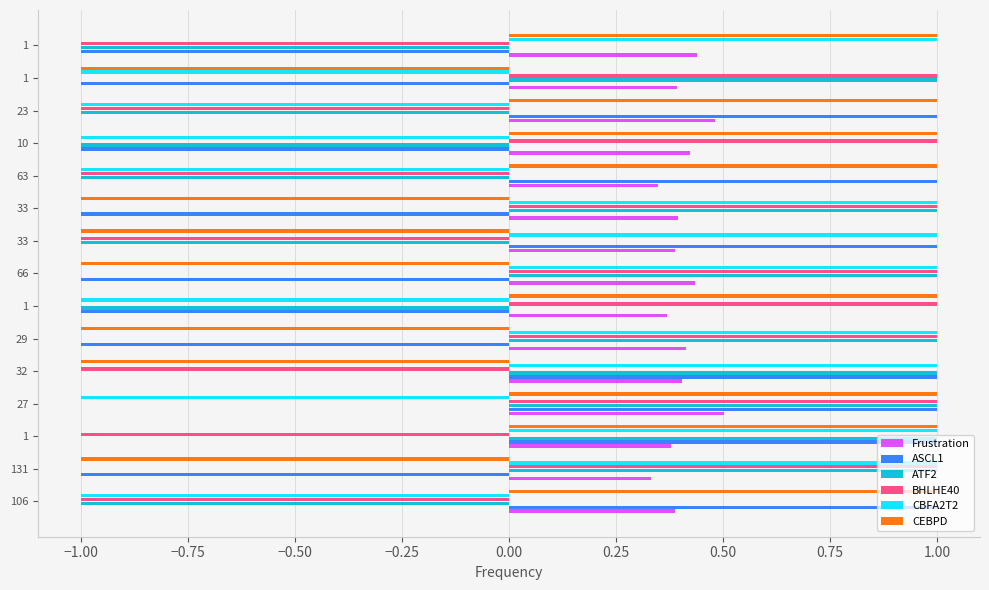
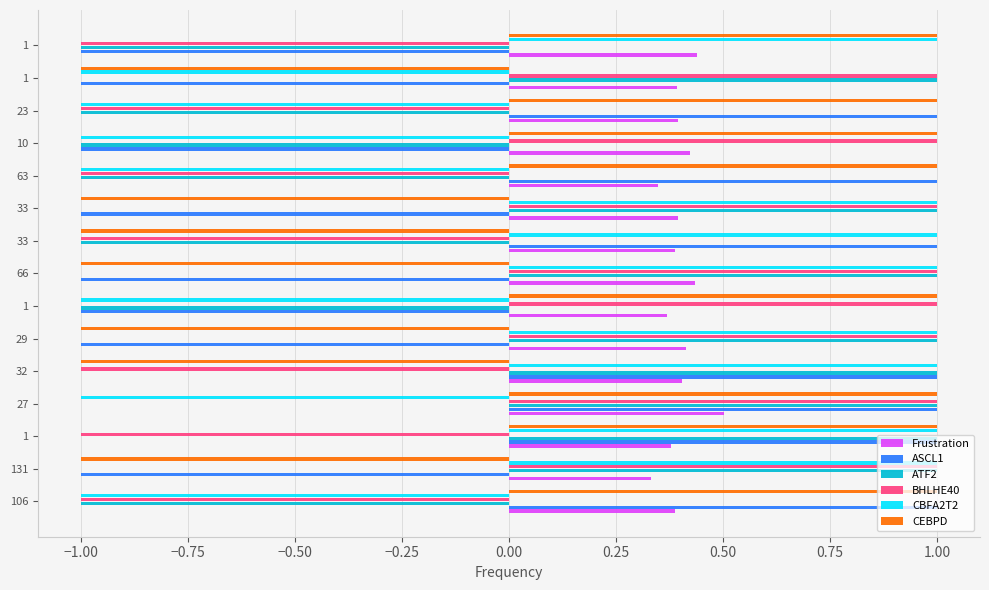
  {
    "Frustration": {
-     "23": 0.48,
+     "23": 0.40,
      "10": 0.42,
      "63": 0.35,
      "66": 0.43,
      "29": 0.41,
      "32": 0.40,
      "27": 0.50,
      "131": 0.33,
      "106": 0.39
    },
    "ASCL1": {
      "23": 1.00,
      "10": -1.00,
      "63": 1.00,
      "66": -1.00,
      "29": -1.00,
      "32": 1.00,
      "27": 1.00,
      "131": -1.00
    },
    "BHLHE40": {
      "23": -1.00,
      "10": 1.00,
      "63": -1.00,
      "66": 1.00,
      "29": 1.00,
      "32": -1.00,
      "27": 1.00,
      "106": -1.00
    },
    "CEBPD": {
      "23": 1.00,
      "10": 1.00,
      "63": 1.00,
      "66": -1.00,
      "29": -1.00,
      "32": -1.00,
      "27": 1.00,
      "131": -1.00
    }
  }
